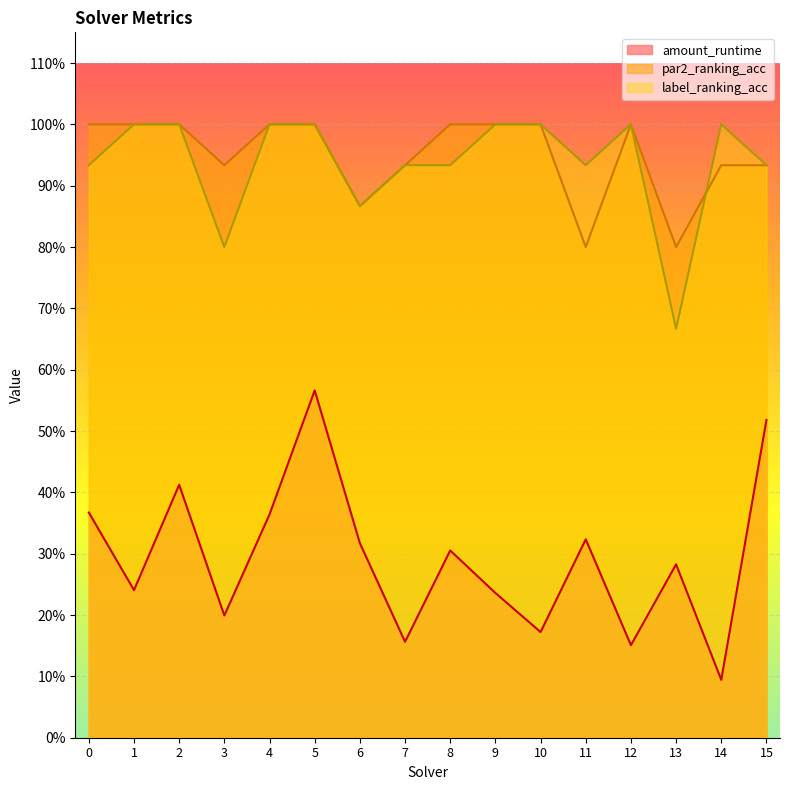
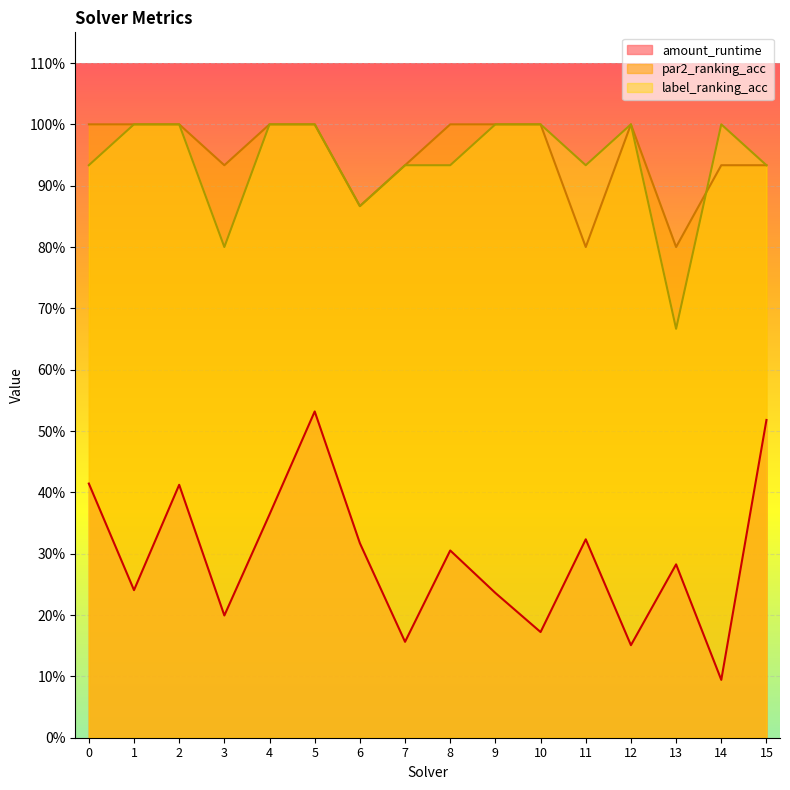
  {
    "amount_runtime": {
-     "0": "37%",
+     "0": "41%",
      "1": "24%",
      "2": "41%",
      "3": "20%",
      "4": "36%",
-     "5": "57%",
+     "5": "53%",
      "6": "32%",
      "7": "16%",
      "8": "31%",
      "9": "24%",
      "10": "17%",
      "11": "32%",
      "12": "15%",
      "13": "28%",
      "14": "9%",
      "15": "52%"
    }
  }
